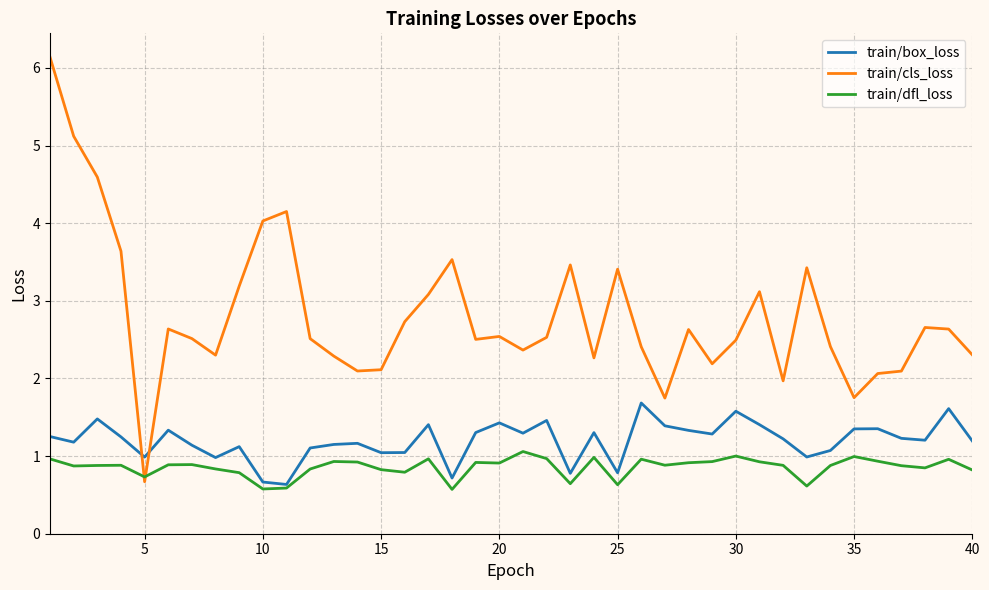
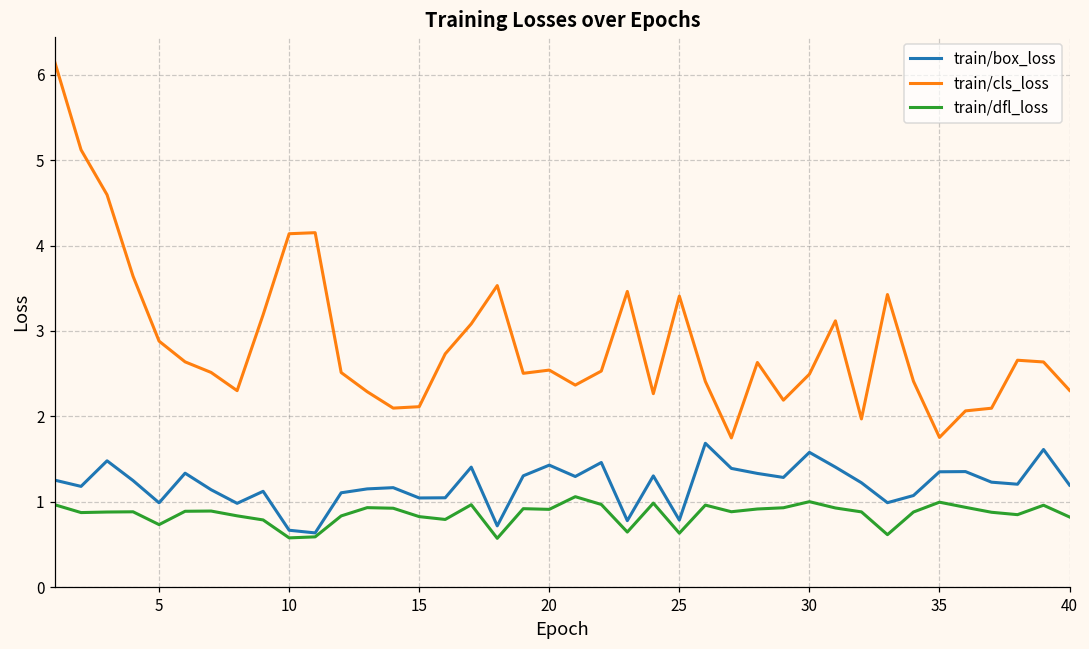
  {
    "train/box_loss": {
      "5": 1.0,
      "10": 0.7,
      "15": 1.0,
      "20": 1.4,
      "25": 0.8,
      "30": 1.6,
      "35": 1.4,
      "40": 1.2
    },
    "train/cls_loss": {
-     "5": 0.7,
-     "10": 4.0,
+     "5": 2.9,
+     "10": 4.1,
      "15": 2.1,
      "20": 2.5,
      "25": 3.4,
      "30": 2.5,
      "35": 1.8,
      "40": 2.3
    },
    "train/dfl_loss": {
      "5": 0.7,
      "10": 0.6,
      "15": 0.8,
      "20": 0.9,
      "25": 0.6,
      "30": 1.0,
      "35": 1.0,
      "40": 0.8
    }
  }
